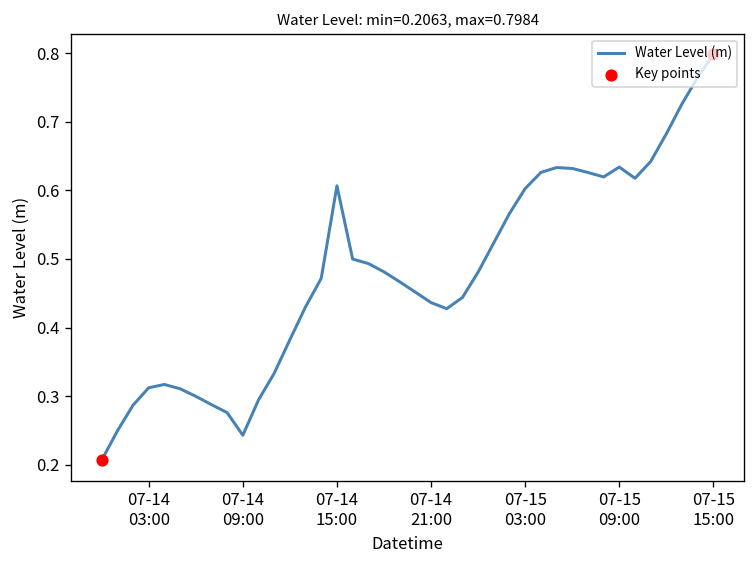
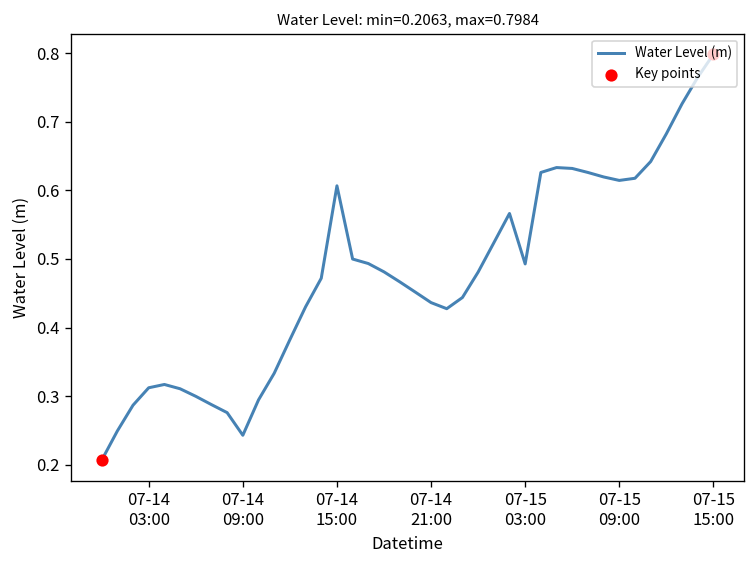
  {
    "Water Level (m)": {
      "07-14 03:00": 0.31,
      "07-14 09:00": 0.24,
      "07-14 15:00": 0.61,
      "07-14 21:00": 0.44,
-     "07-15 03:00": 0.60,
-     "07-15 09:00": 0.63
+     "07-15 03:00": 0.49,
+     "07-15 09:00": 0.61
    }
  }
